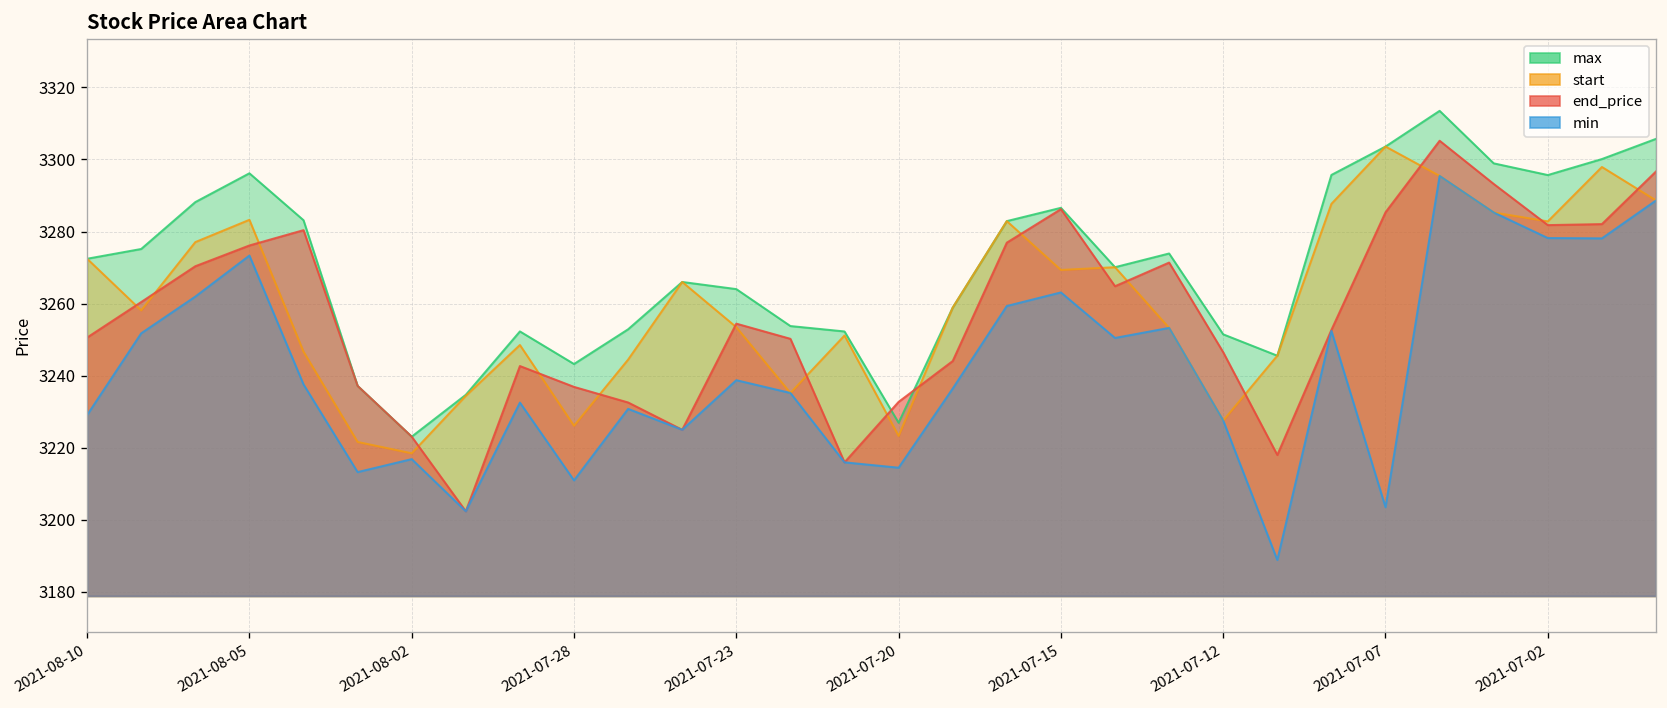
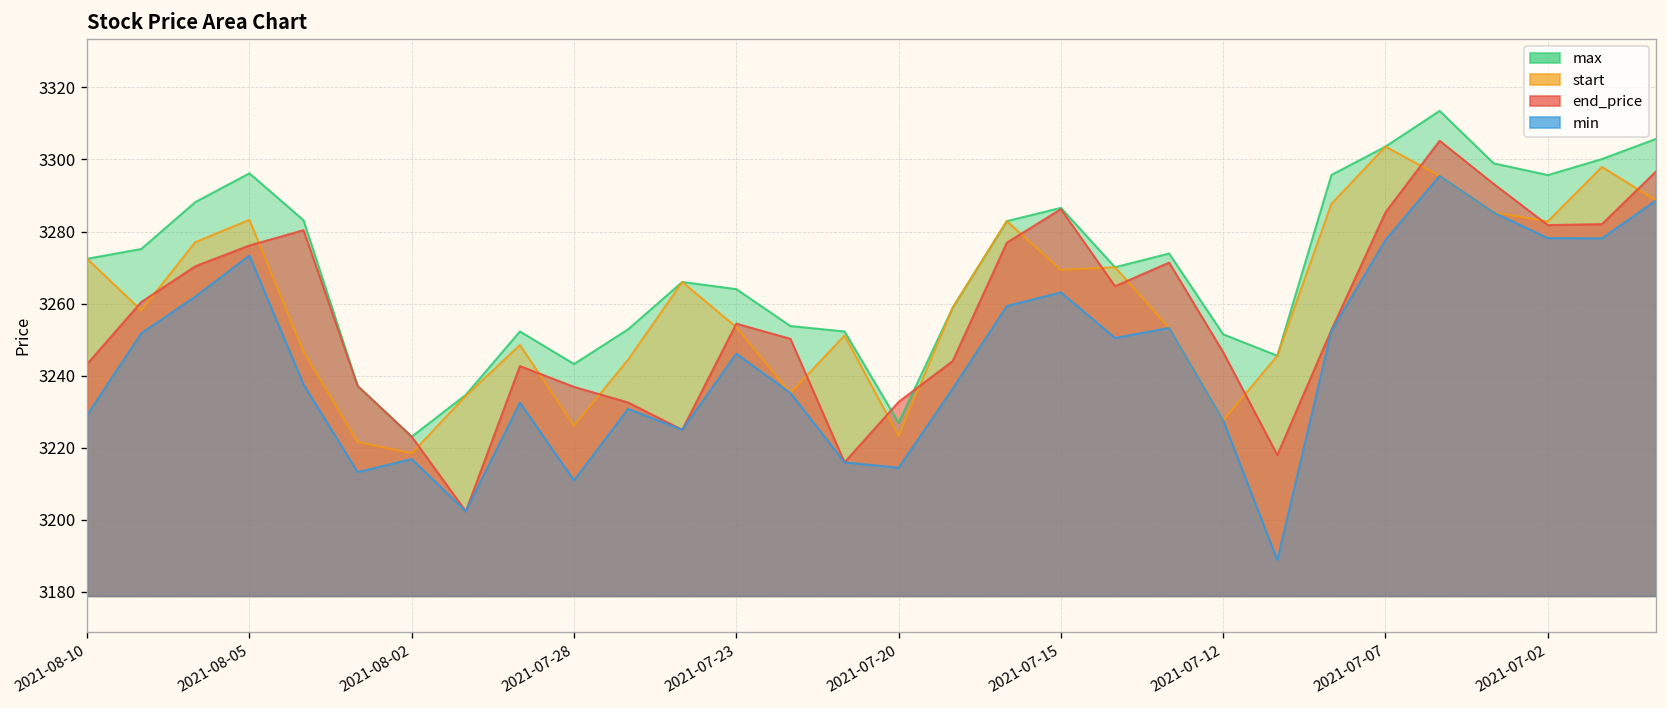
  {
    "max": {
      "2021-08-05": 3296,
      "2021-07-28": 3243,
      "2021-07-23": 3264,
      "2021-07-20": 3227,
      "2021-07-12": 3251,
      "2021-07-02": 3296
    },
    "start": {
      "2021-08-05": 3283,
      "2021-08-02": 3218,
      "2021-07-28": 3226,
      "2021-07-23": 3253,
      "2021-07-20": 3223,
      "2021-07-15": 3269,
      "2021-07-02": 3283
    },
    "end_price": {
-     "2021-08-10": 3251,
+     "2021-08-10": 3243,
      "2021-08-05": 3276,
      "2021-07-28": 3237,
      "2021-07-23": 3254,
      "2021-07-20": 3233,
      "2021-07-12": 3246,
      "2021-07-07": 3285,
      "2021-07-02": 3282
    },
    "min": {
      "2021-08-10": 3229,
      "2021-08-05": 3273,
      "2021-08-02": 3217,
      "2021-07-28": 3211,
-     "2021-07-23": 3239,
+     "2021-07-23": 3246,
      "2021-07-20": 3214,
      "2021-07-15": 3263,
-     "2021-07-07": 3203,
+     "2021-07-07": 3278,
      "2021-07-02": 3278
    }
  }
